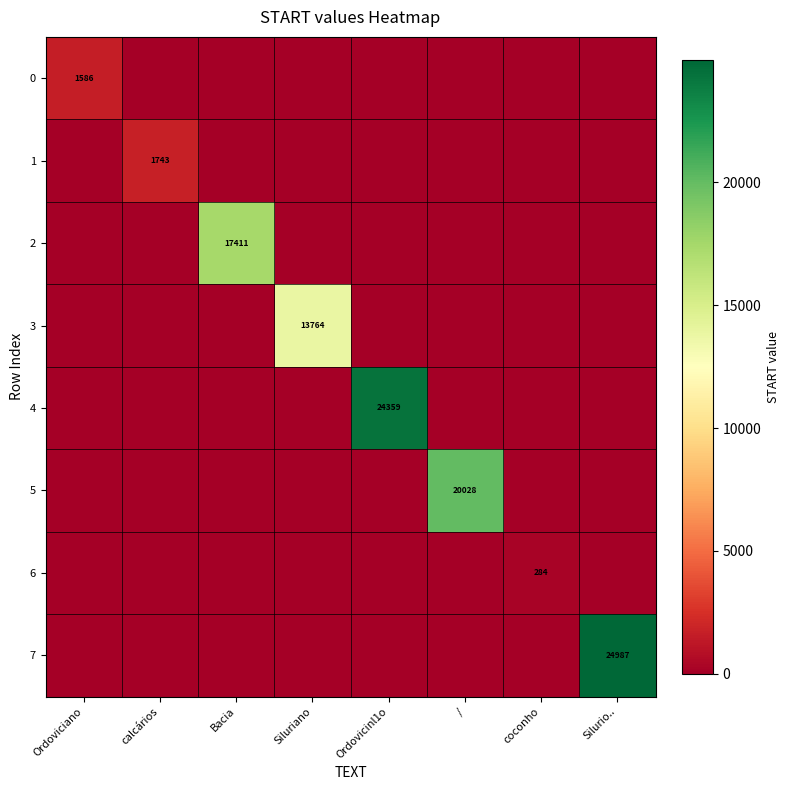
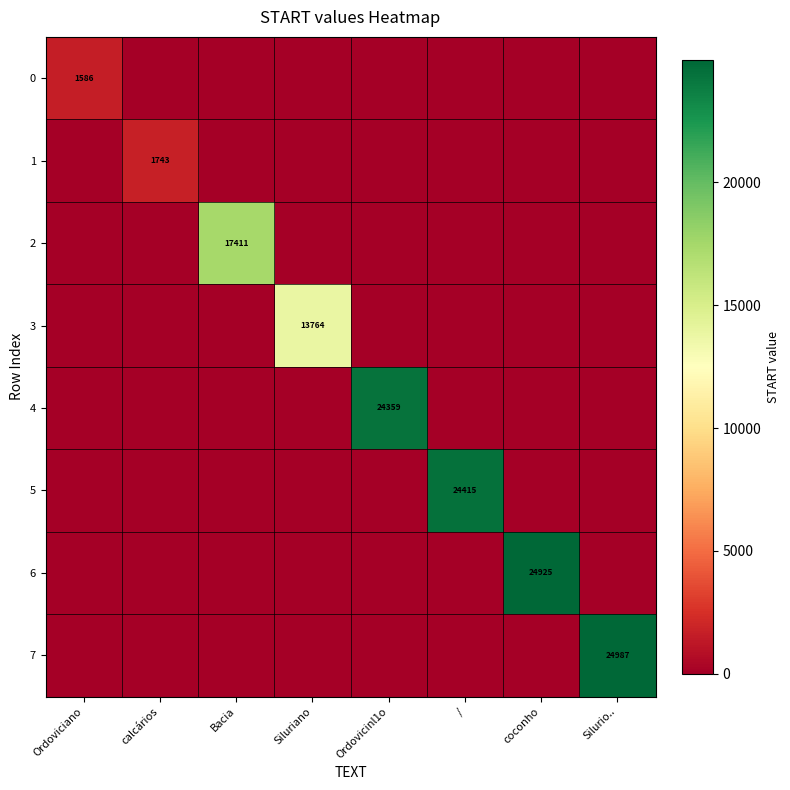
  {
    "0": {
      "Ordoviciano": 1586
    },
    "1": {
      "calcários": 1743
    },
    "2": {
      "Bacia": 17411
    },
    "3": {
      "Siluriano": 13764
    },
    "4": {
      "Ordovicinl1o": 24359
    },
    "5": {
-     "/": 20028
+     "/": 24415
    },
    "6": {
-     "coconho": 284
+     "coconho": 24925
    },
    "7": {
      "Silurio..": 24987
    }
  }
